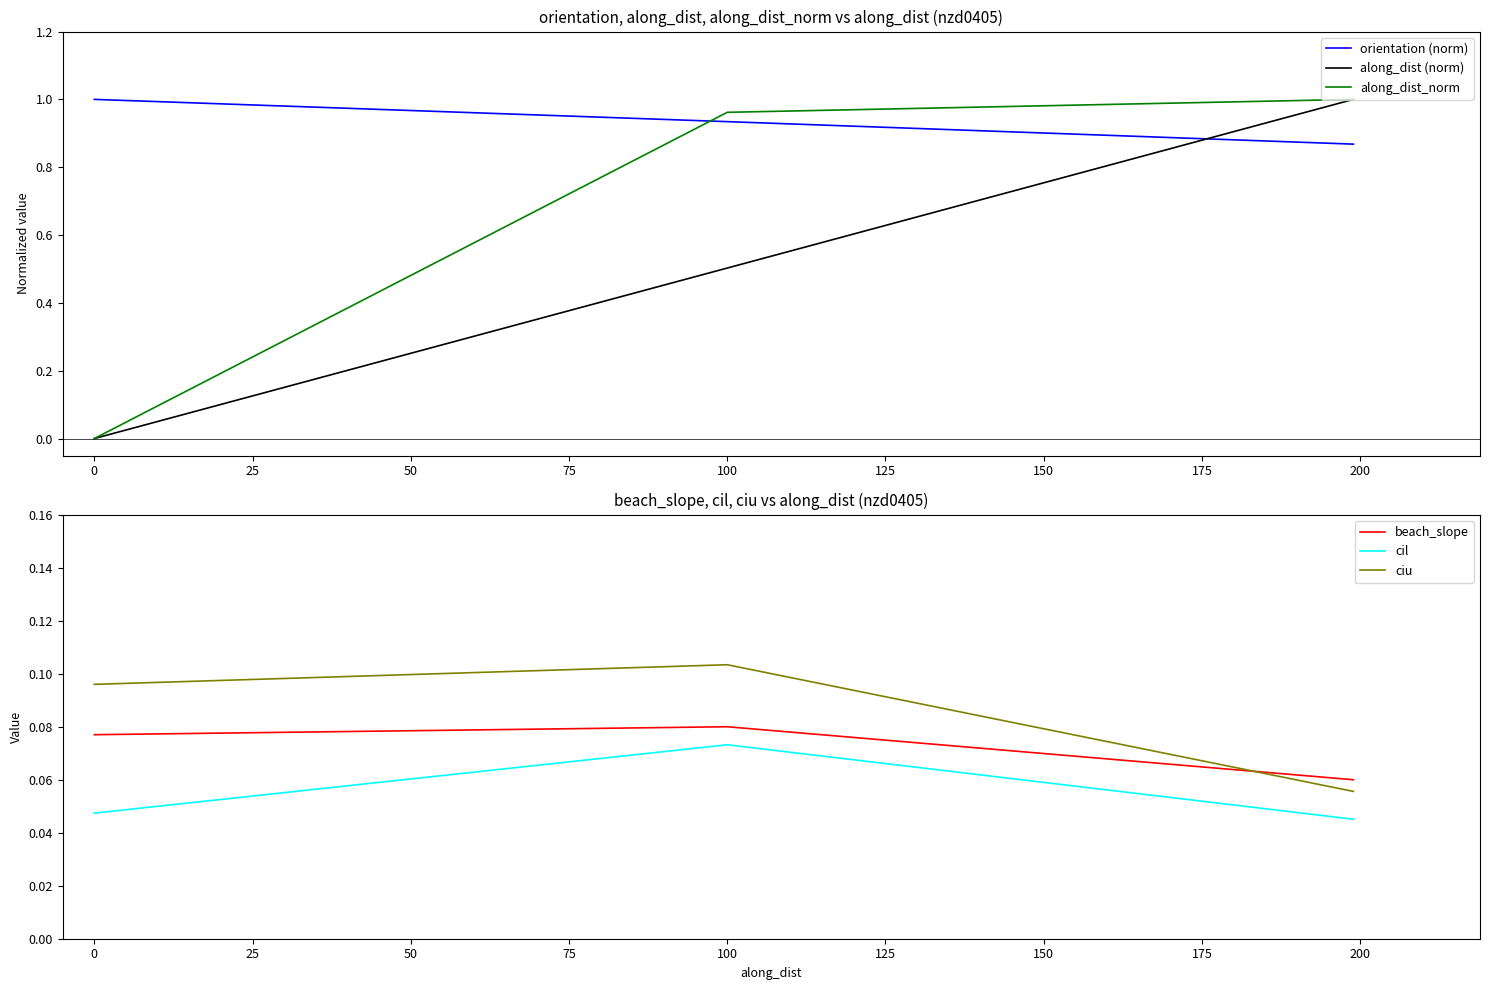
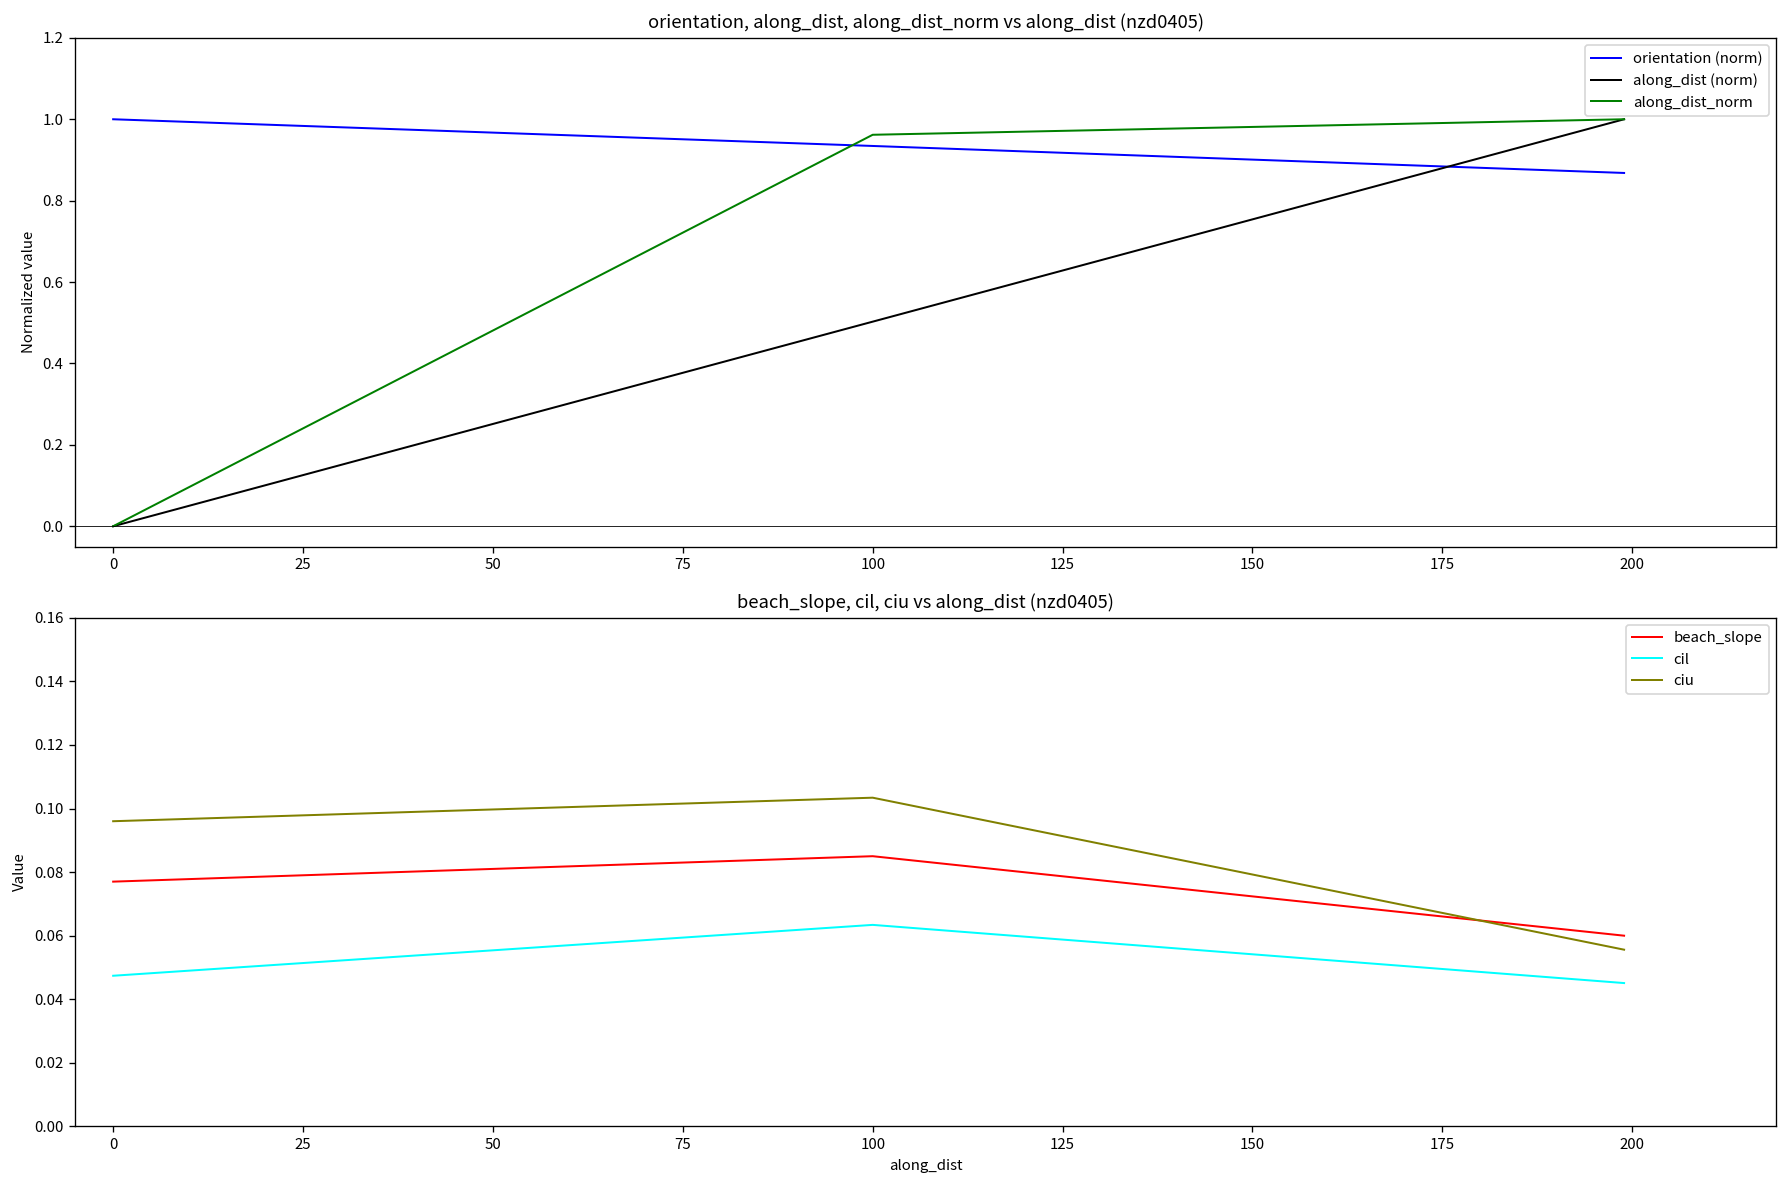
  {
    "orientation, along_dist, along_dist_norm vs along_dist (nzd0405)": {
      "orientation (norm)": {
        "0": 1.00,
        "100": 0.93,
        "200": 0.87
      },
      "along_dist (norm)": {
        "100": 0.50
      },
      "along_dist_norm": {
        "100": 0.96
      }
    },
    "beach_slope, cil, ciu vs along_dist (nzd0405)": {
      "beach_slope": {
        "0": 0.077,
-       "100": 0.080,
+       "100": 0.085,
        "200": 0.060
      },
      "cil": {
        "0": 0.047,
-       "100": 0.073,
+       "100": 0.063,
        "200": 0.045
      },
      "ciu": {
        "0": 0.096,
        "100": 0.103,
        "200": 0.056
      }
    }
  }
